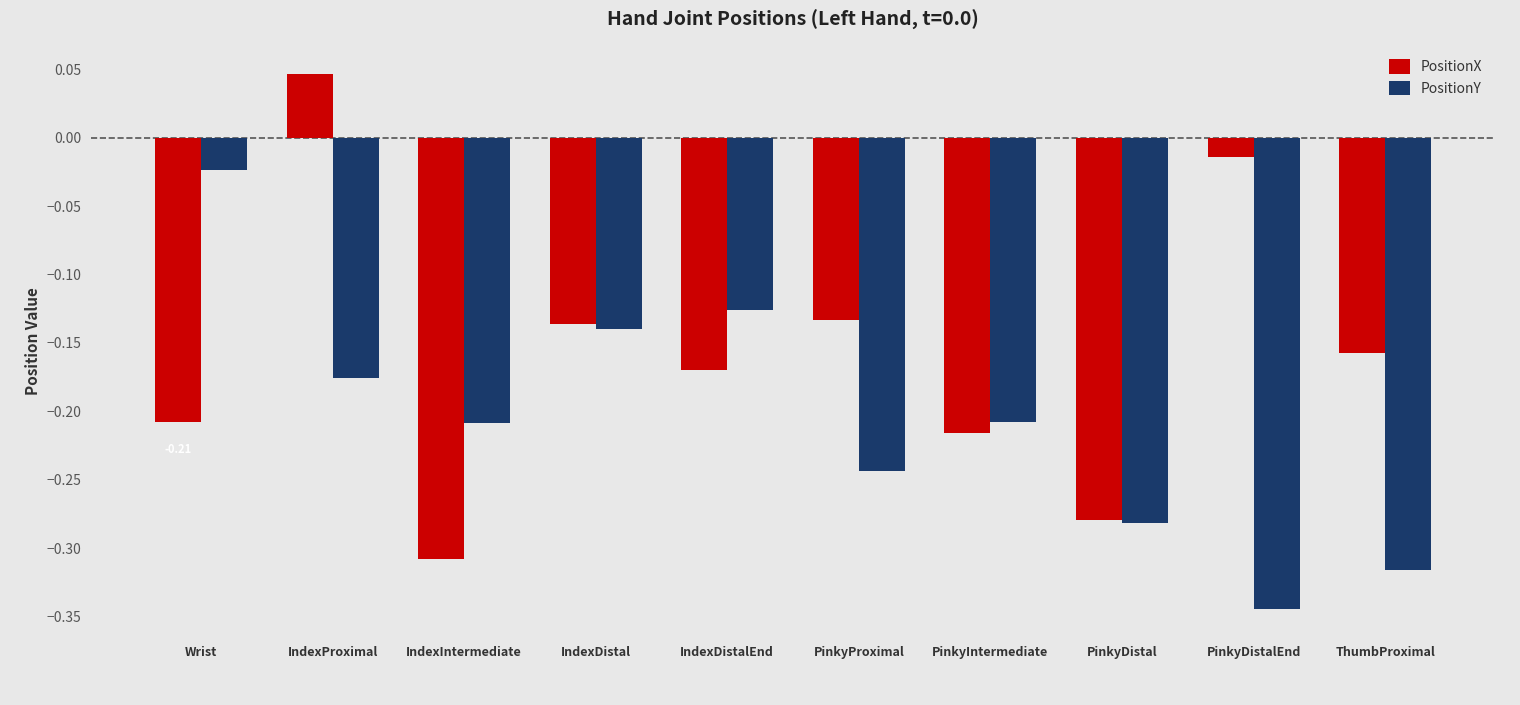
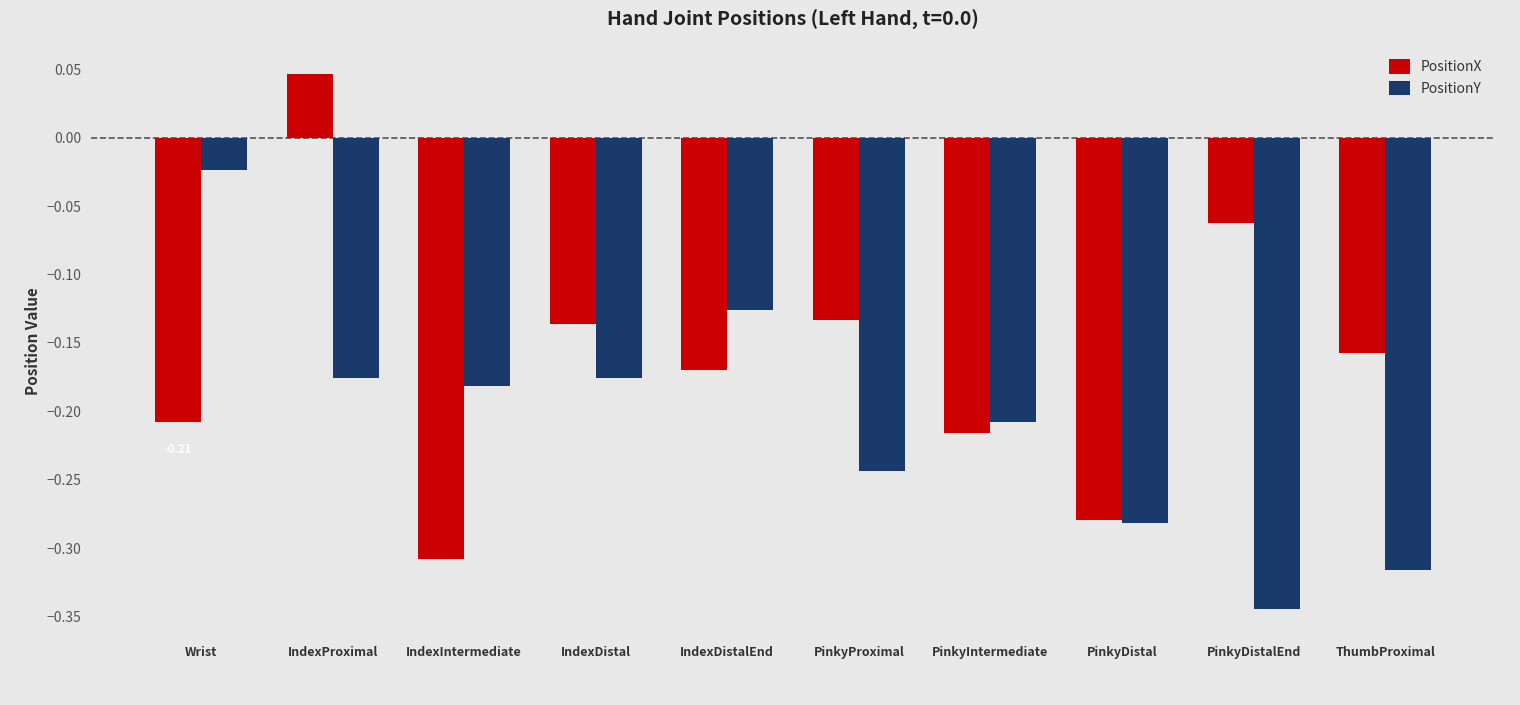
  {
    "PositionX": {
      "Wrist": -0.208,
      "IndexProximal": 0.047,
      "IndexIntermediate": -0.308,
      "IndexDistal": -0.136,
      "IndexDistalEnd": -0.170,
      "PinkyProximal": -0.133,
      "PinkyIntermediate": -0.216,
      "PinkyDistal": -0.280,
-     "PinkyDistalEnd": -0.014,
+     "PinkyDistalEnd": -0.062,
      "ThumbProximal": -0.157
    },
    "PositionY": {
      "Wrist": -0.023,
      "IndexProximal": -0.175,
-     "IndexIntermediate": -0.208,
-     "IndexDistal": -0.140,
+     "IndexIntermediate": -0.182,
+     "IndexDistal": -0.176,
      "IndexDistalEnd": -0.126,
      "PinkyProximal": -0.244,
      "PinkyIntermediate": -0.208,
      "PinkyDistal": -0.282,
      "PinkyDistalEnd": -0.345,
      "ThumbProximal": -0.316
    }
  }
